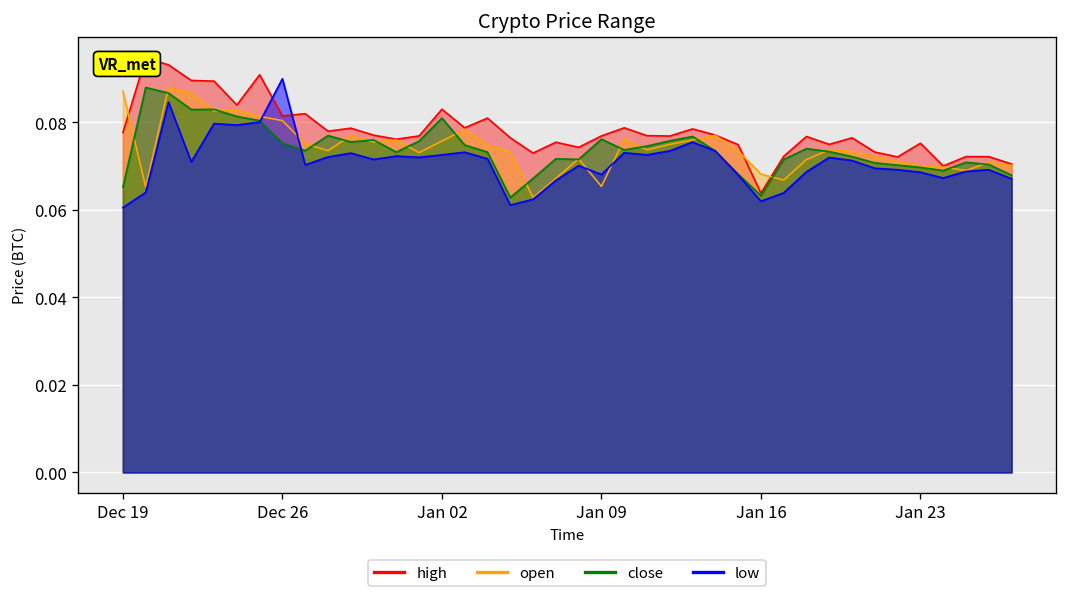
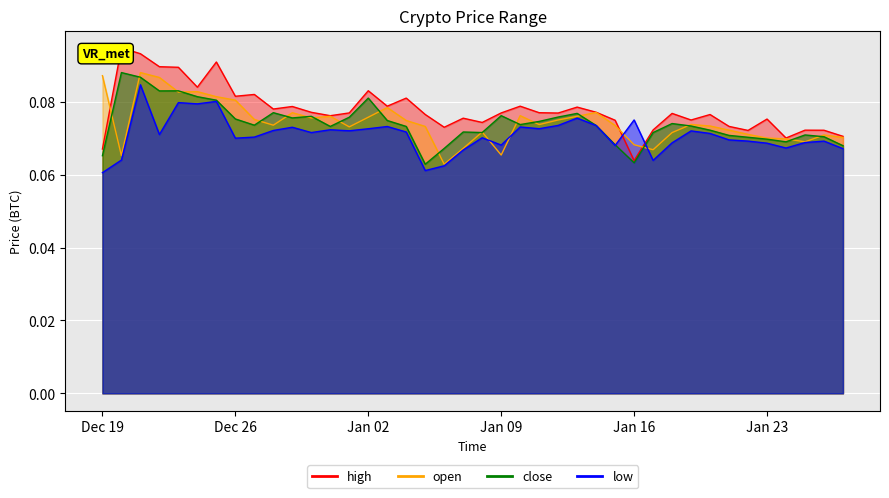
  {
    "high": {
-     "Dec 19": 0.078,
+     "Dec 19": 0.067,
      "Dec 26": 0.082,
      "Jan 02": 0.083,
      "Jan 09": 0.077,
      "Jan 23": 0.075
    },
    "open": {
      "Dec 19": 0.087,
      "Dec 26": 0.080,
      "Jan 02": 0.076,
      "Jan 09": 0.065,
      "Jan 16": 0.068
    },
    "close": {
      "Dec 19": 0.065,
      "Dec 26": 0.075,
      "Jan 02": 0.081,
      "Jan 09": 0.076
    },
    "low": {
      "Dec 19": 0.061,
-     "Dec 26": 0.09,
+     "Dec 26": 0.07,
      "Jan 02": 0.073,
      "Jan 09": 0.068,
-     "Jan 16": 0.062,
+     "Jan 16": 0.075,
      "Jan 23": 0.069
    }
  }
